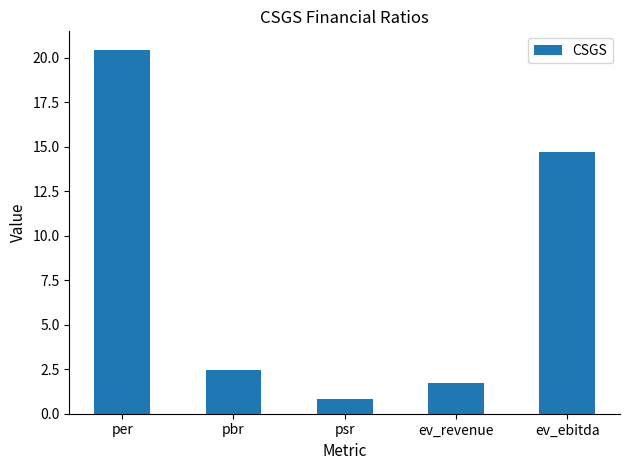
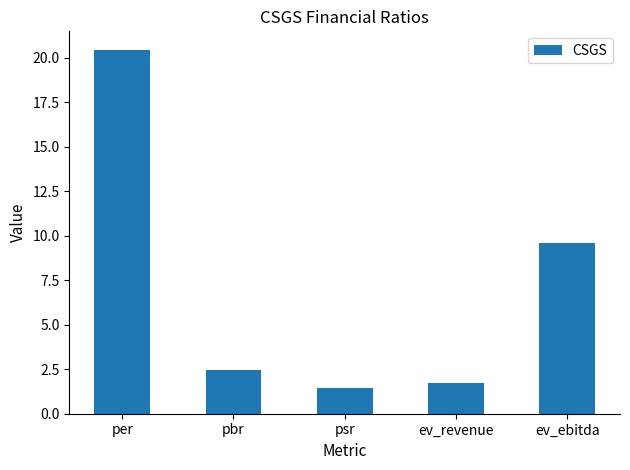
  {
    "per": 20.5,
    "pbr": 2.5,
-   "psr": 0.8,
+   "psr": 1.4,
    "ev_revenue": 1.7,
-   "ev_ebitda": 14.7
+   "ev_ebitda": 9.6
  }
